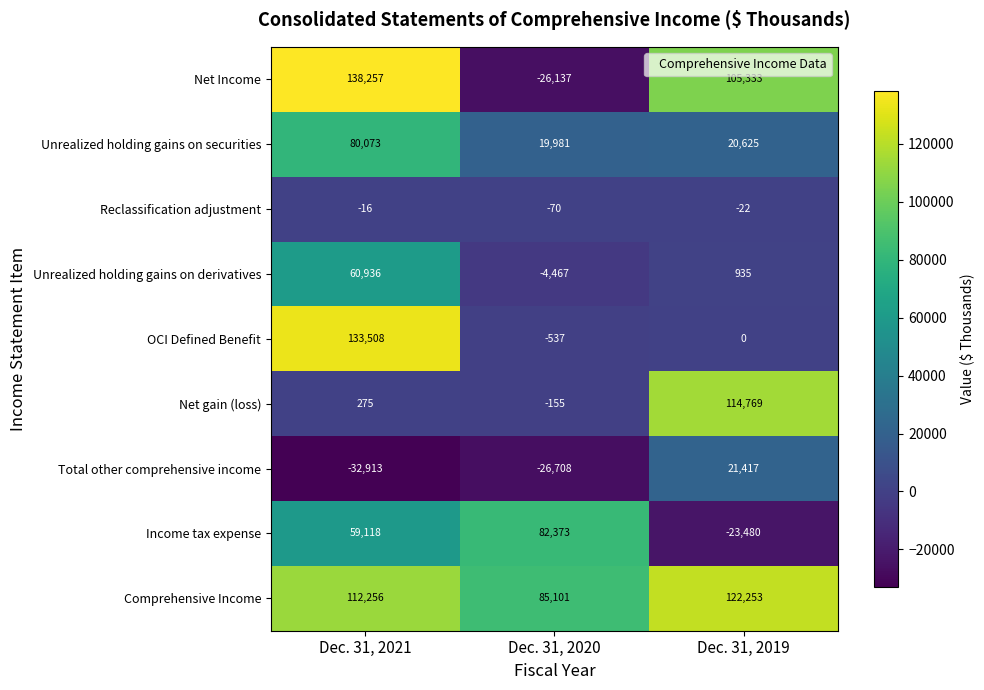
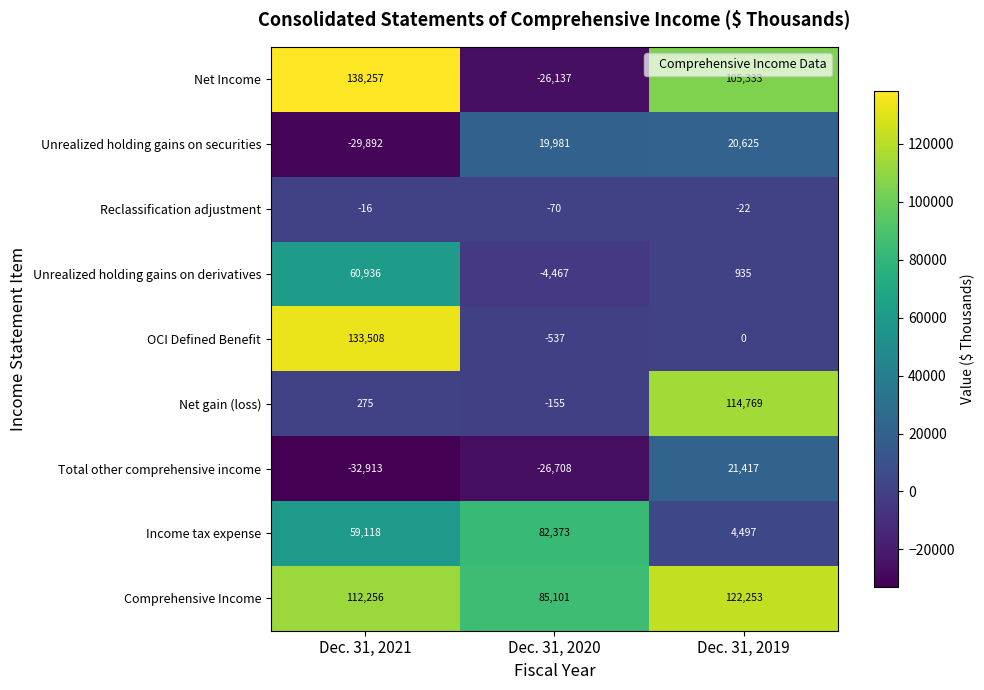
  {
    "Net Income": {
      "Dec. 31, 2021": "138,257",
      "Dec. 31, 2020": "-26,137"
    },
    "Unrealized holding gains on securities": {
-     "Dec. 31, 2021": "80,073",
+     "Dec. 31, 2021": "-29,892",
      "Dec. 31, 2020": "19,981",
      "Dec. 31, 2019": "20,625"
    },
    "Reclassification adjustment": {
      "Dec. 31, 2021": "-16",
      "Dec. 31, 2020": "-70",
      "Dec. 31, 2019": "-22"
    },
    "Unrealized holding gains on derivatives": {
      "Dec. 31, 2021": "60,936",
      "Dec. 31, 2020": "-4,467",
      "Dec. 31, 2019": "935"
    },
    "OCI Defined Benefit": {
      "Dec. 31, 2021": "133,508",
      "Dec. 31, 2020": "-537",
      "Dec. 31, 2019": "0"
    },
    "Net gain (loss)": {
      "Dec. 31, 2021": "275",
      "Dec. 31, 2020": "-155",
      "Dec. 31, 2019": "114,769"
    },
    "Total other comprehensive income": {
      "Dec. 31, 2021": "-32,913",
      "Dec. 31, 2020": "-26,708",
      "Dec. 31, 2019": "21,417"
    },
    "Income tax expense": {
      "Dec. 31, 2021": "59,118",
      "Dec. 31, 2020": "82,373",
-     "Dec. 31, 2019": "-23,480"
+     "Dec. 31, 2019": "4,497"
    },
    "Comprehensive Income": {
      "Dec. 31, 2021": "112,256",
      "Dec. 31, 2020": "85,101",
      "Dec. 31, 2019": "122,253"
    }
  }
